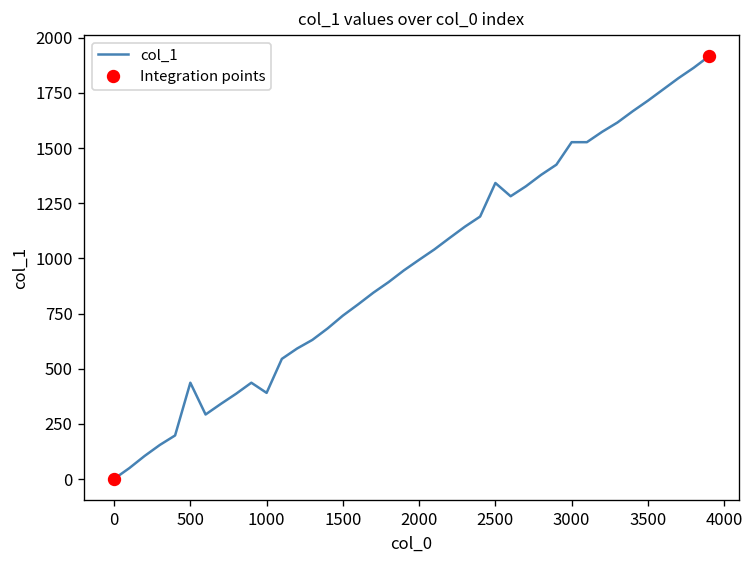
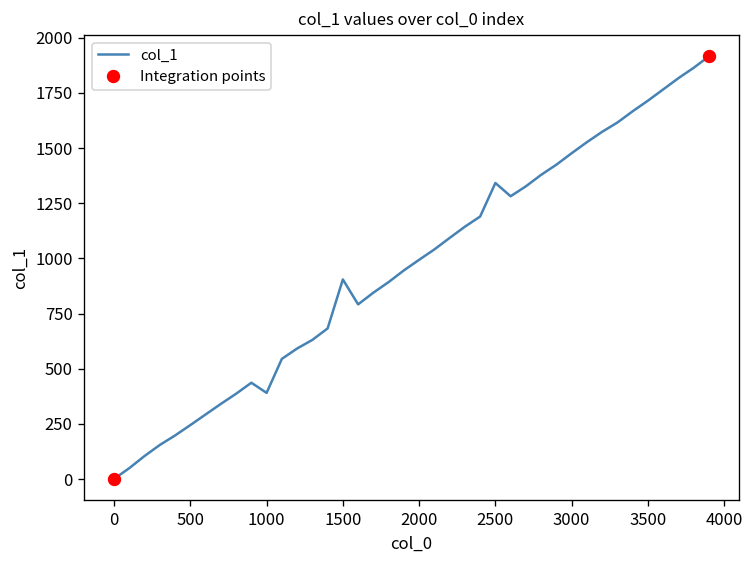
  {
    "col_1": {
-     "500": 440,
+     "500": 250,
      "1000": 390,
-     "1500": 740,
+     "1500": 910,
      "2000": 990,
      "2500": 1340,
-     "3000": 1530,
+     "3000": 1480,
      "3500": 1720
    }
  }
